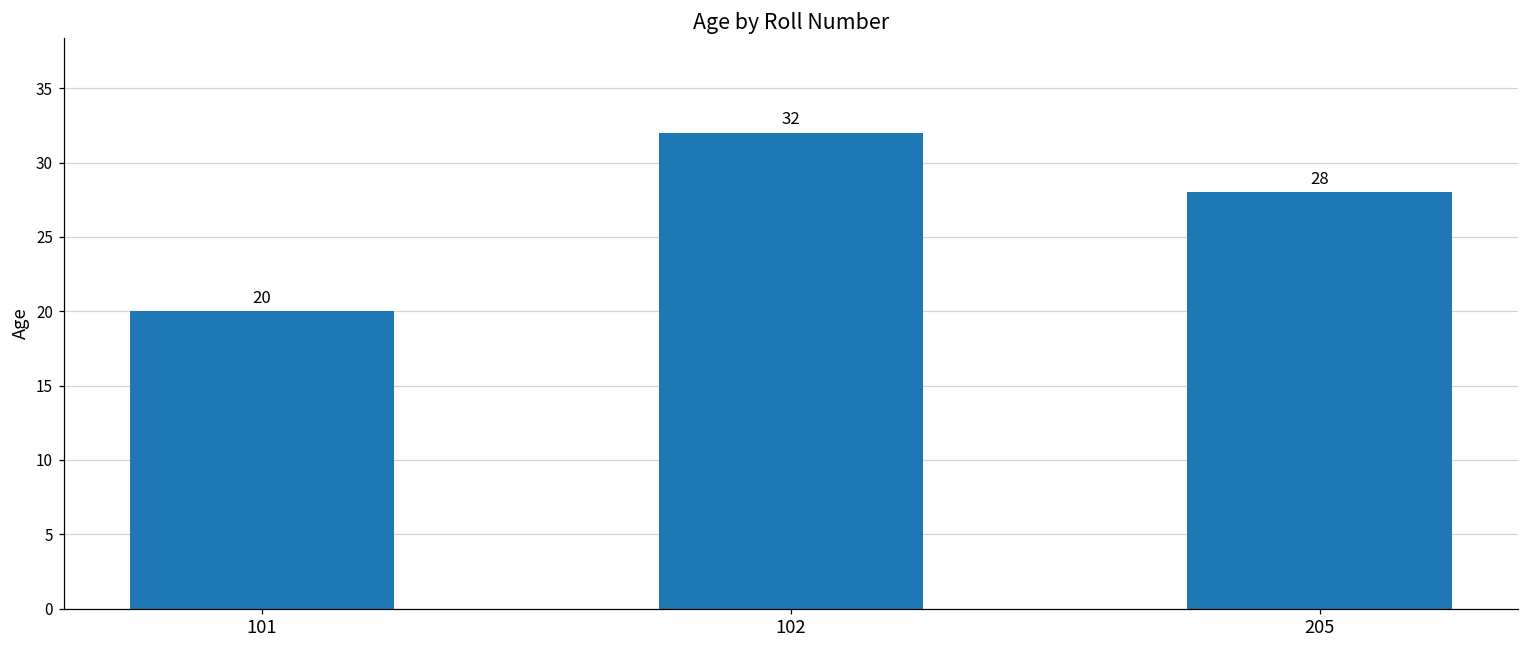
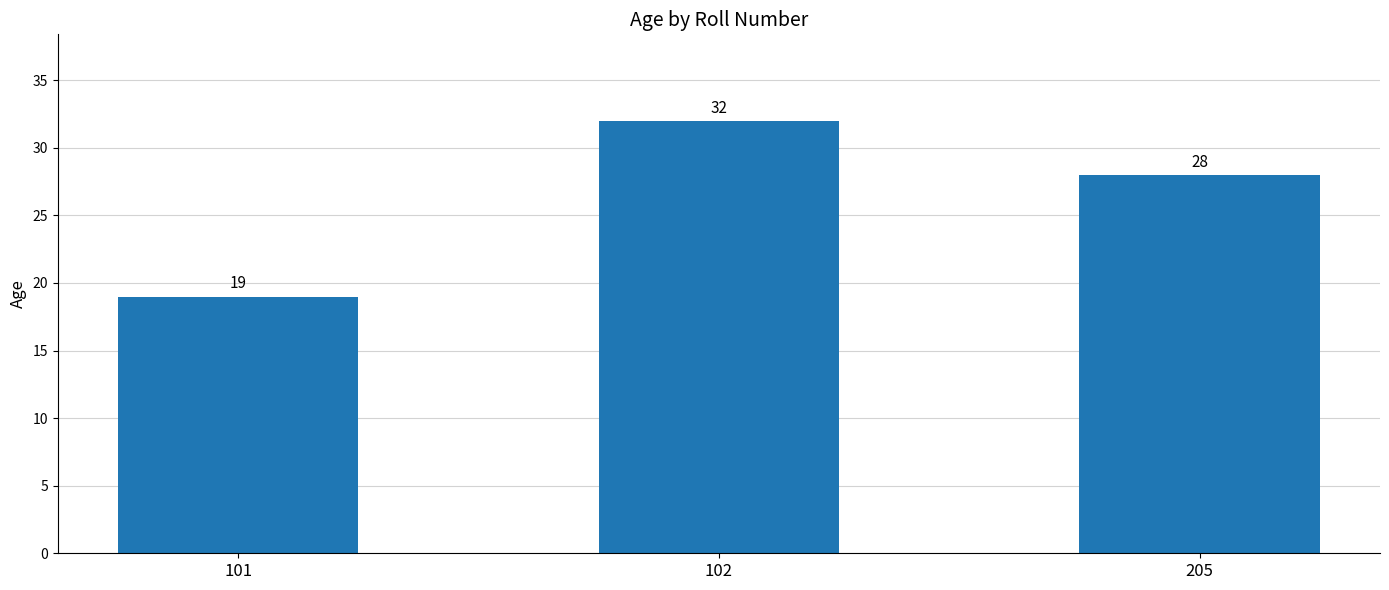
  {
-   "101": 20,
+   "101": 19,
    "102": 32,
    "205": 28
  }
